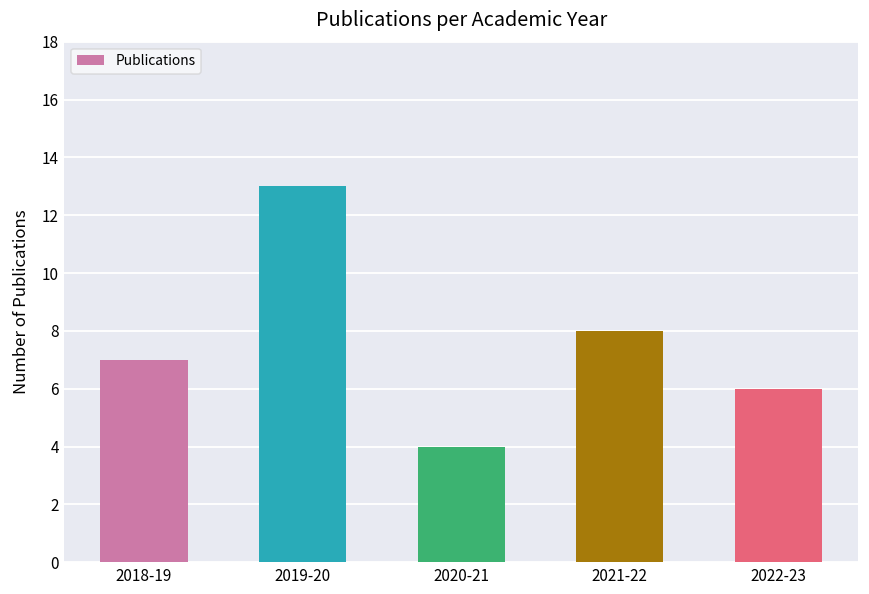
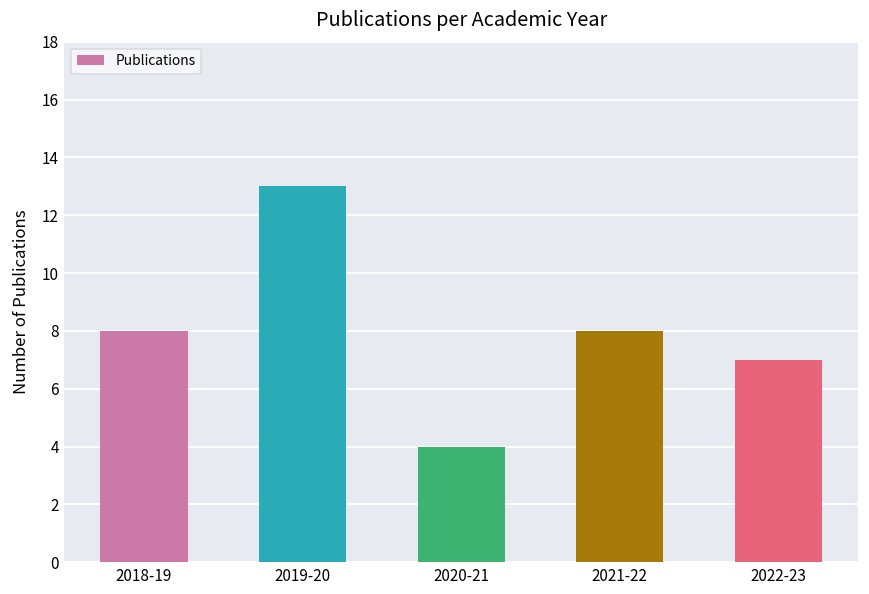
  {
-   "2018-19": 7,
+   "2018-19": 8,
    "2019-20": 13,
    "2020-21": 4,
    "2021-22": 8,
-   "2022-23": 6
+   "2022-23": 7
  }
